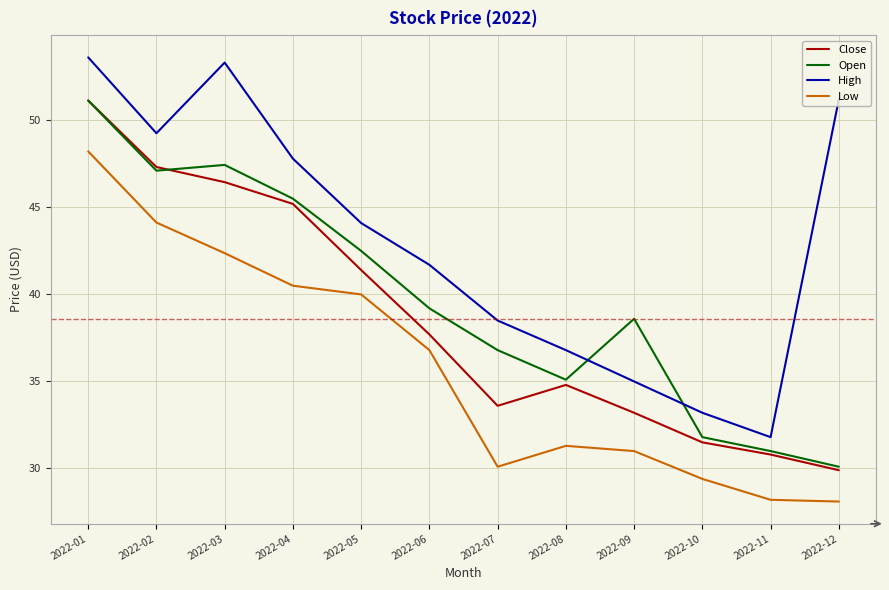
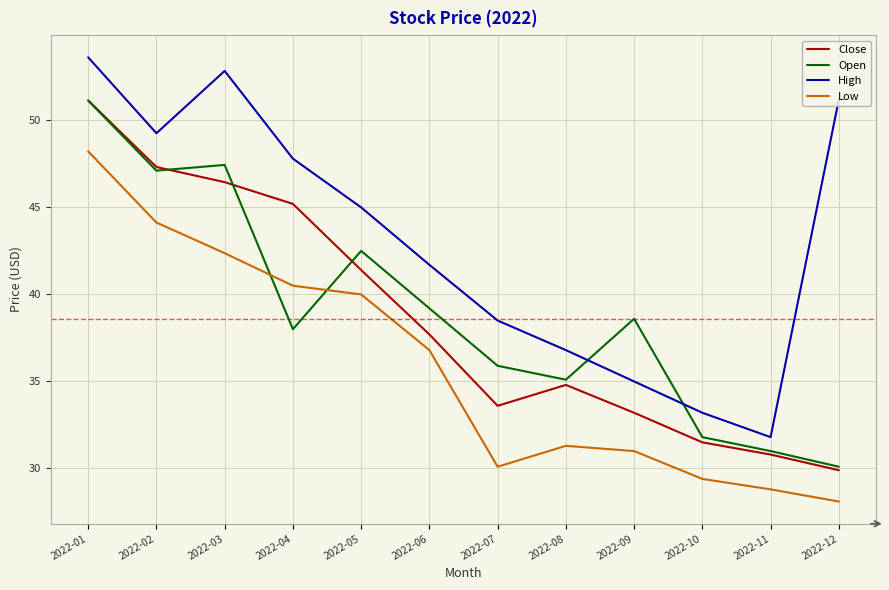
  {
    "Close": {
      "2022-02": 47.3,
      "2022-03": 46.5,
      "2022-04": 45.2,
      "2022-05": 41.4,
      "2022-06": 37.7,
      "2022-07": 33.6,
      "2022-08": 34.8,
      "2022-09": 33.2,
      "2022-10": 31.5,
      "2022-11": 30.8,
      "2022-12": 29.9
    },
    "Open": {
      "2022-02": 47.1,
      "2022-03": 47.4,
-     "2022-04": 45.5,
+     "2022-04": 38.0,
      "2022-05": 42.5,
      "2022-06": 39.2,
-     "2022-07": 36.8,
+     "2022-07": 35.9,
      "2022-08": 35.1,
      "2022-09": 38.6,
      "2022-10": 31.8,
      "2022-11": 31.0,
      "2022-12": 30.1
    },
    "High": {
      "2022-01": 53.6,
      "2022-02": 49.3,
-     "2022-03": 53.3,
+     "2022-03": 52.8,
      "2022-04": 47.8,
-     "2022-05": 44.1,
+     "2022-05": 45.0,
      "2022-06": 41.7,
      "2022-07": 38.5,
      "2022-08": 36.8,
      "2022-09": 35.0,
      "2022-10": 33.2,
      "2022-11": 31.8
    },
    "Low": {
      "2022-01": 48.2,
      "2022-02": 44.1,
      "2022-03": 42.4,
      "2022-04": 40.5,
      "2022-05": 40.0,
      "2022-06": 36.8,
      "2022-07": 30.1,
      "2022-08": 31.3,
      "2022-09": 31.0,
      "2022-10": 29.4,
-     "2022-11": 28.2,
+     "2022-11": 28.8,
      "2022-12": 28.1
    }
  }
